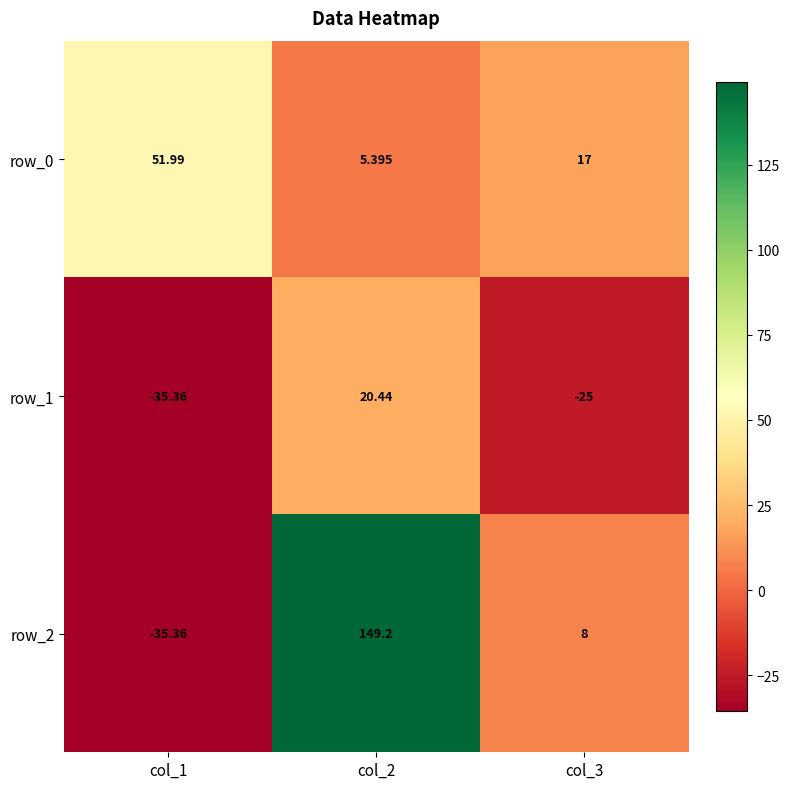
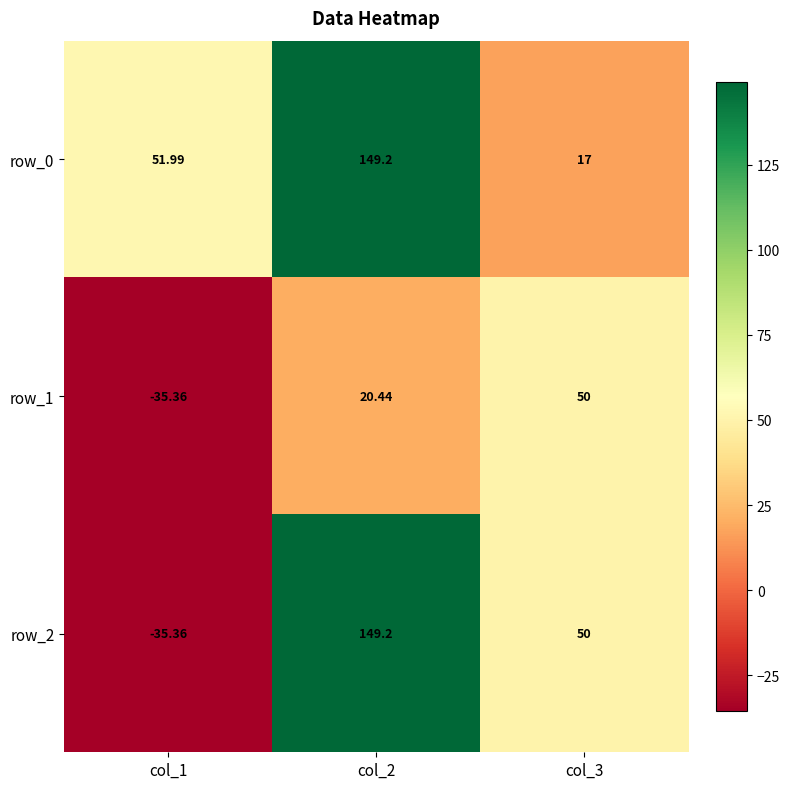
  {
    "row_0": {
      "col_1": 51.99,
-     "col_2": 5.395,
+     "col_2": 149.2,
      "col_3": 17
    },
    "row_1": {
      "col_1": -35.36,
      "col_2": 20.44,
-     "col_3": -25
+     "col_3": 50
    },
    "row_2": {
      "col_1": -35.36,
      "col_2": 149.2,
-     "col_3": 8
+     "col_3": 50
    }
  }
